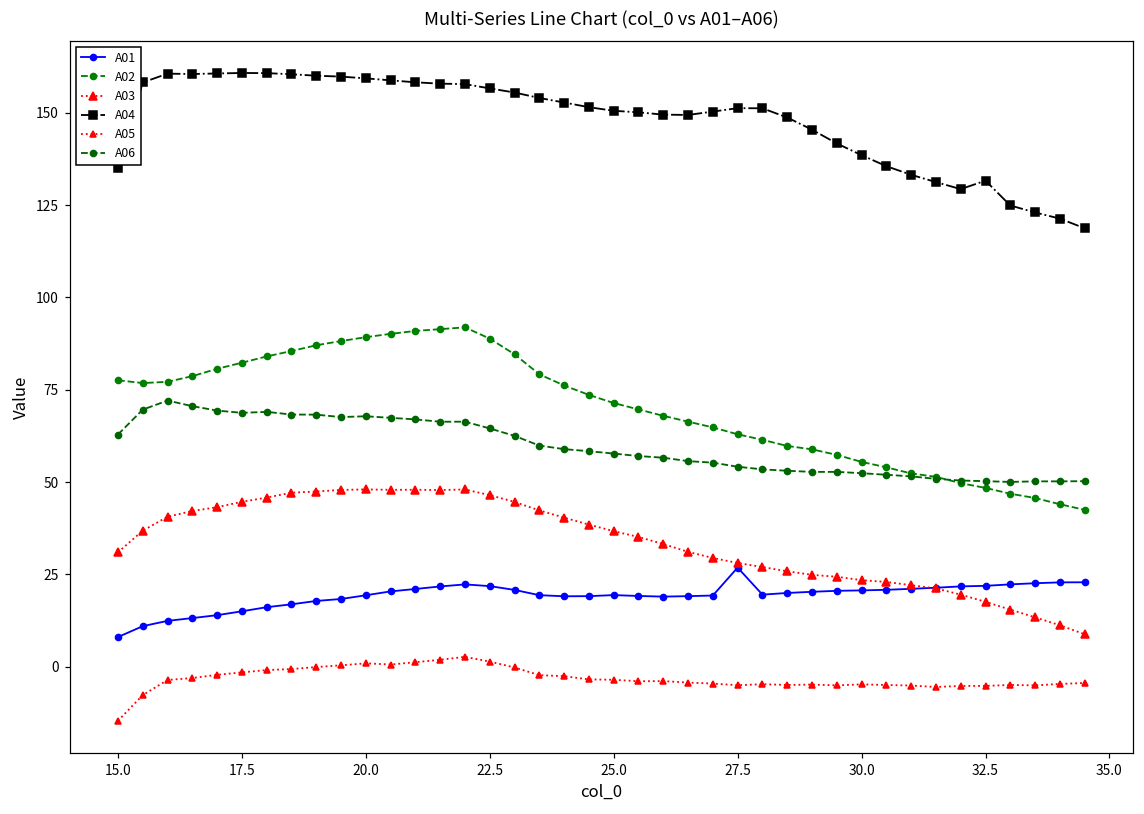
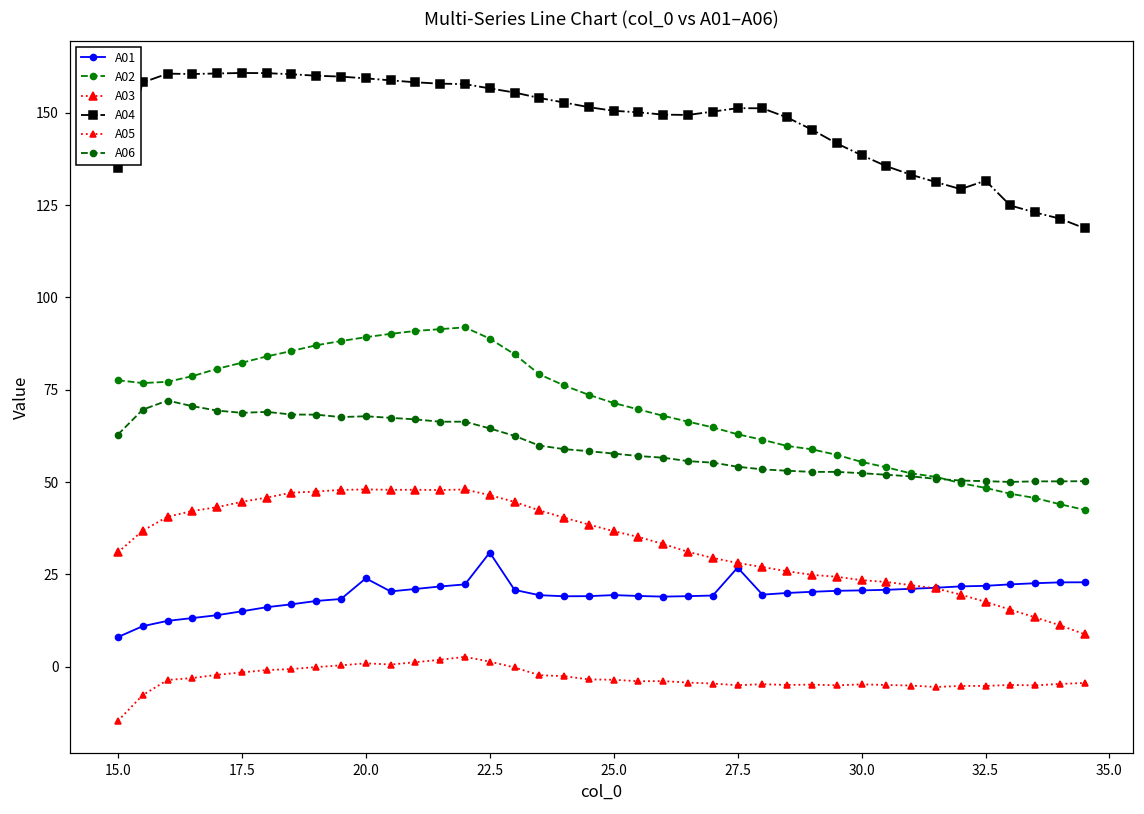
  {
    "A01": {
      "15.0": 8,
      "17.5": 15,
-     "20.0": 19,
-     "22.5": 22,
+     "20.0": 24,
+     "22.5": 31,
      "25.0": 19,
      "27.5": 27,
      "30.0": 21,
      "32.5": 22
    },
    "A04": {
      "15.0": 135,
      "17.5": 161,
      "20.0": 159,
      "22.5": 157,
      "25.0": 151,
      "27.5": 151,
      "30.0": 139,
      "32.5": 132
    }
  }
